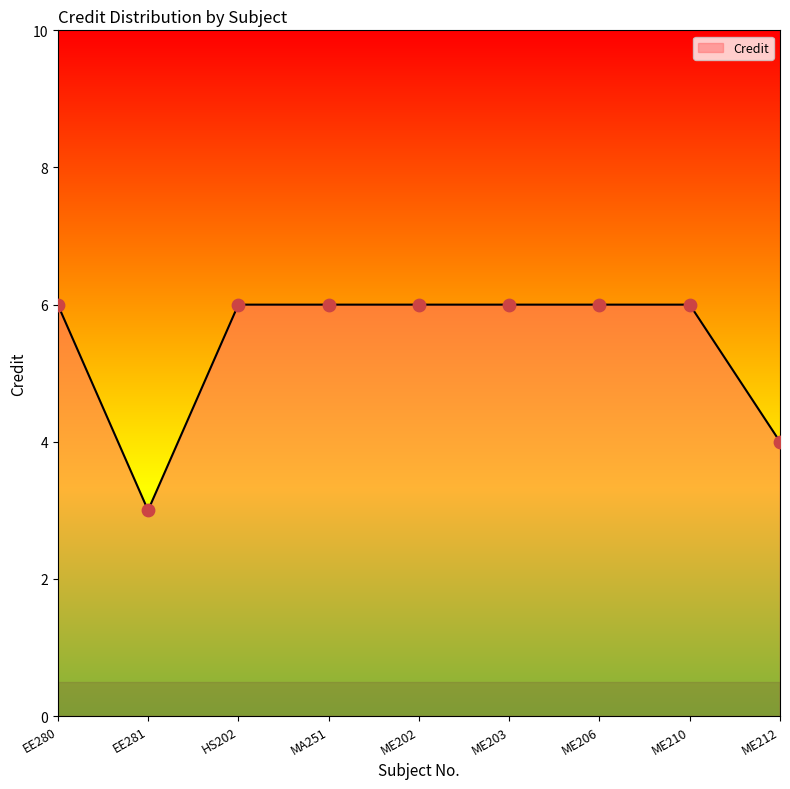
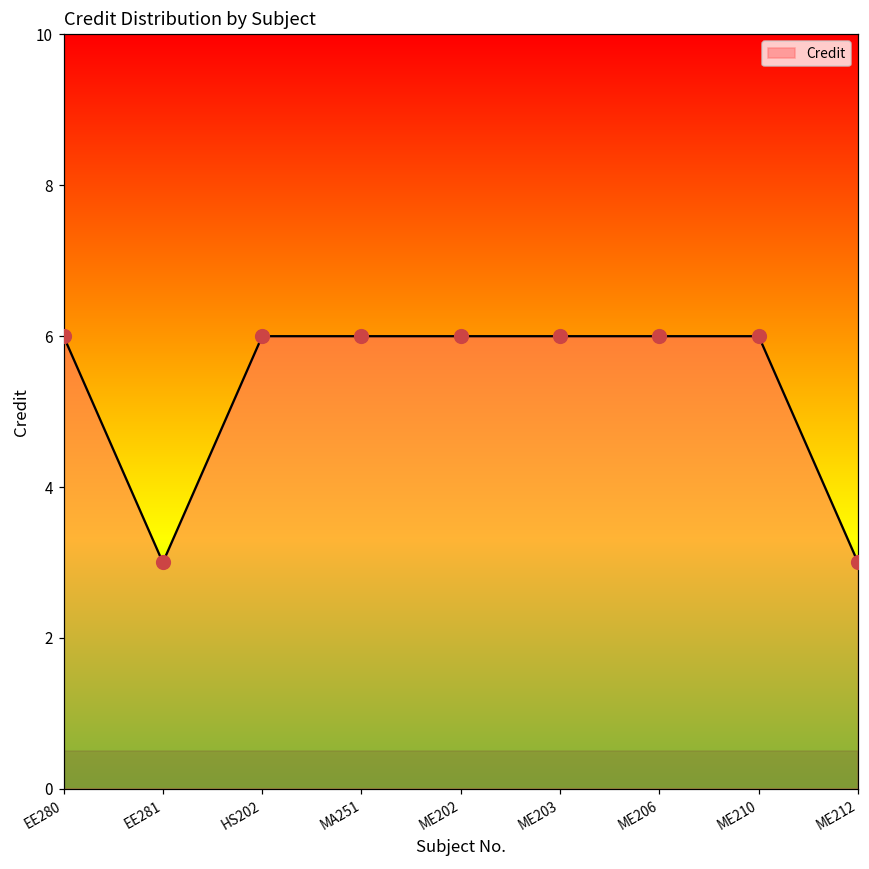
  {
    "EE280": 6,
    "EE281": 3,
    "HS202": 6,
    "MA251": 6,
    "ME202": 6,
    "ME203": 6,
    "ME206": 6,
    "ME210": 6,
-   "ME212": 4
+   "ME212": 3
  }
